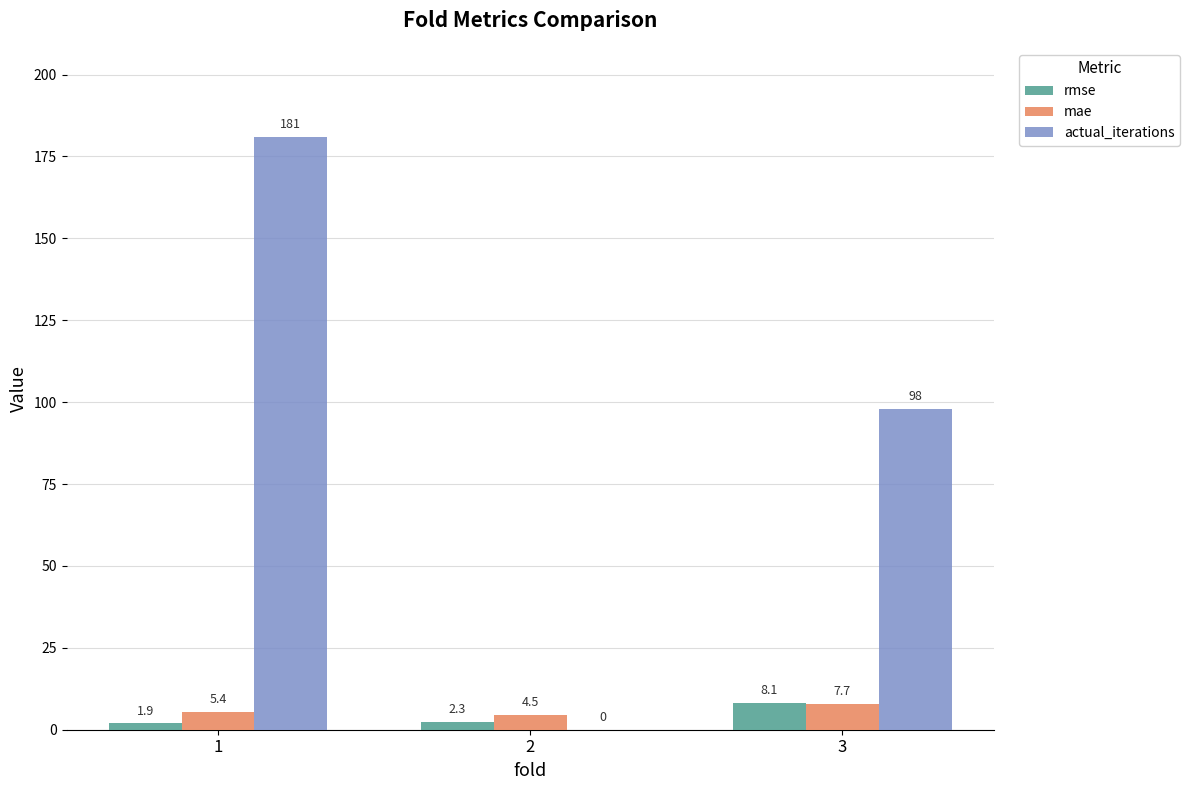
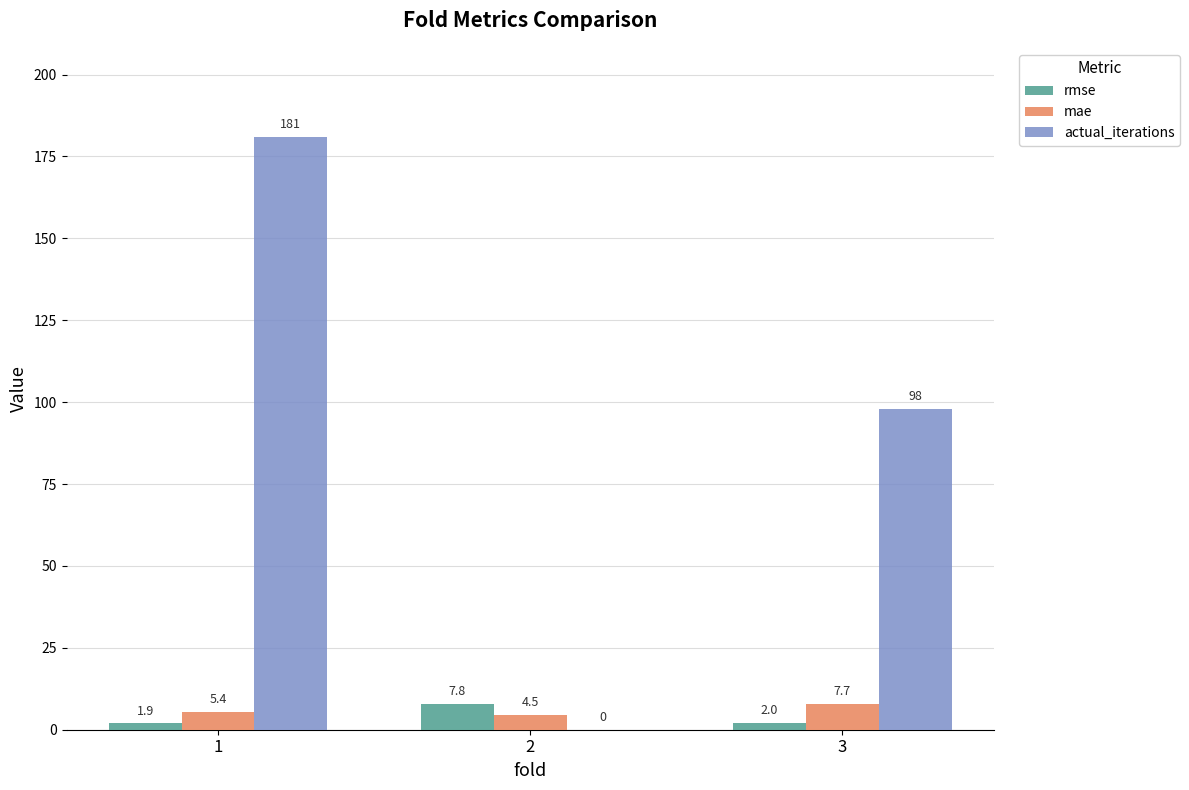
  {
    "rmse": {
      "1": 1.9,
-     "2": 2.3,
-     "3": 8.1
+     "2": 7.8,
+     "3": 2.0
    },
    "mae": {
      "1": 5.4,
      "2": 4.5,
      "3": 7.7
    },
    "actual_iterations": {
      "1": 181,
      "2": 0,
      "3": 98
    }
  }
